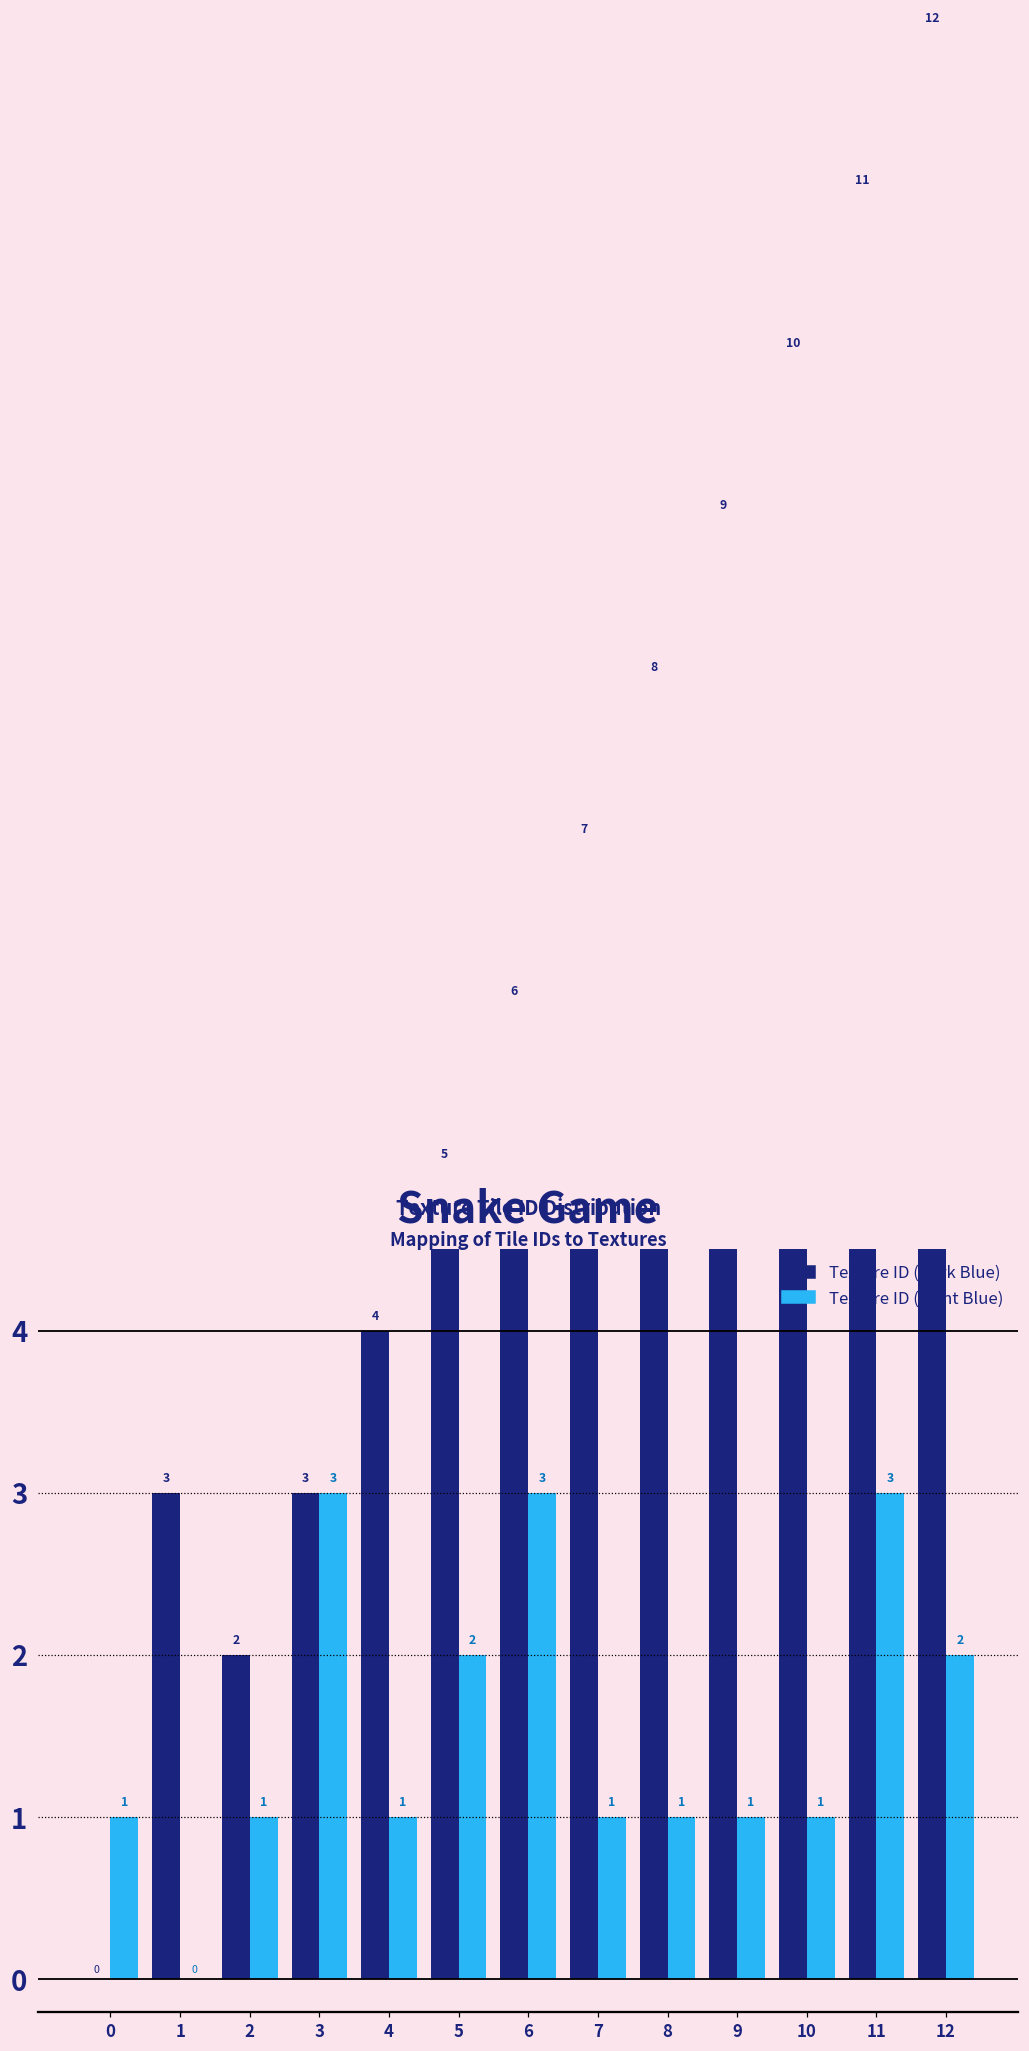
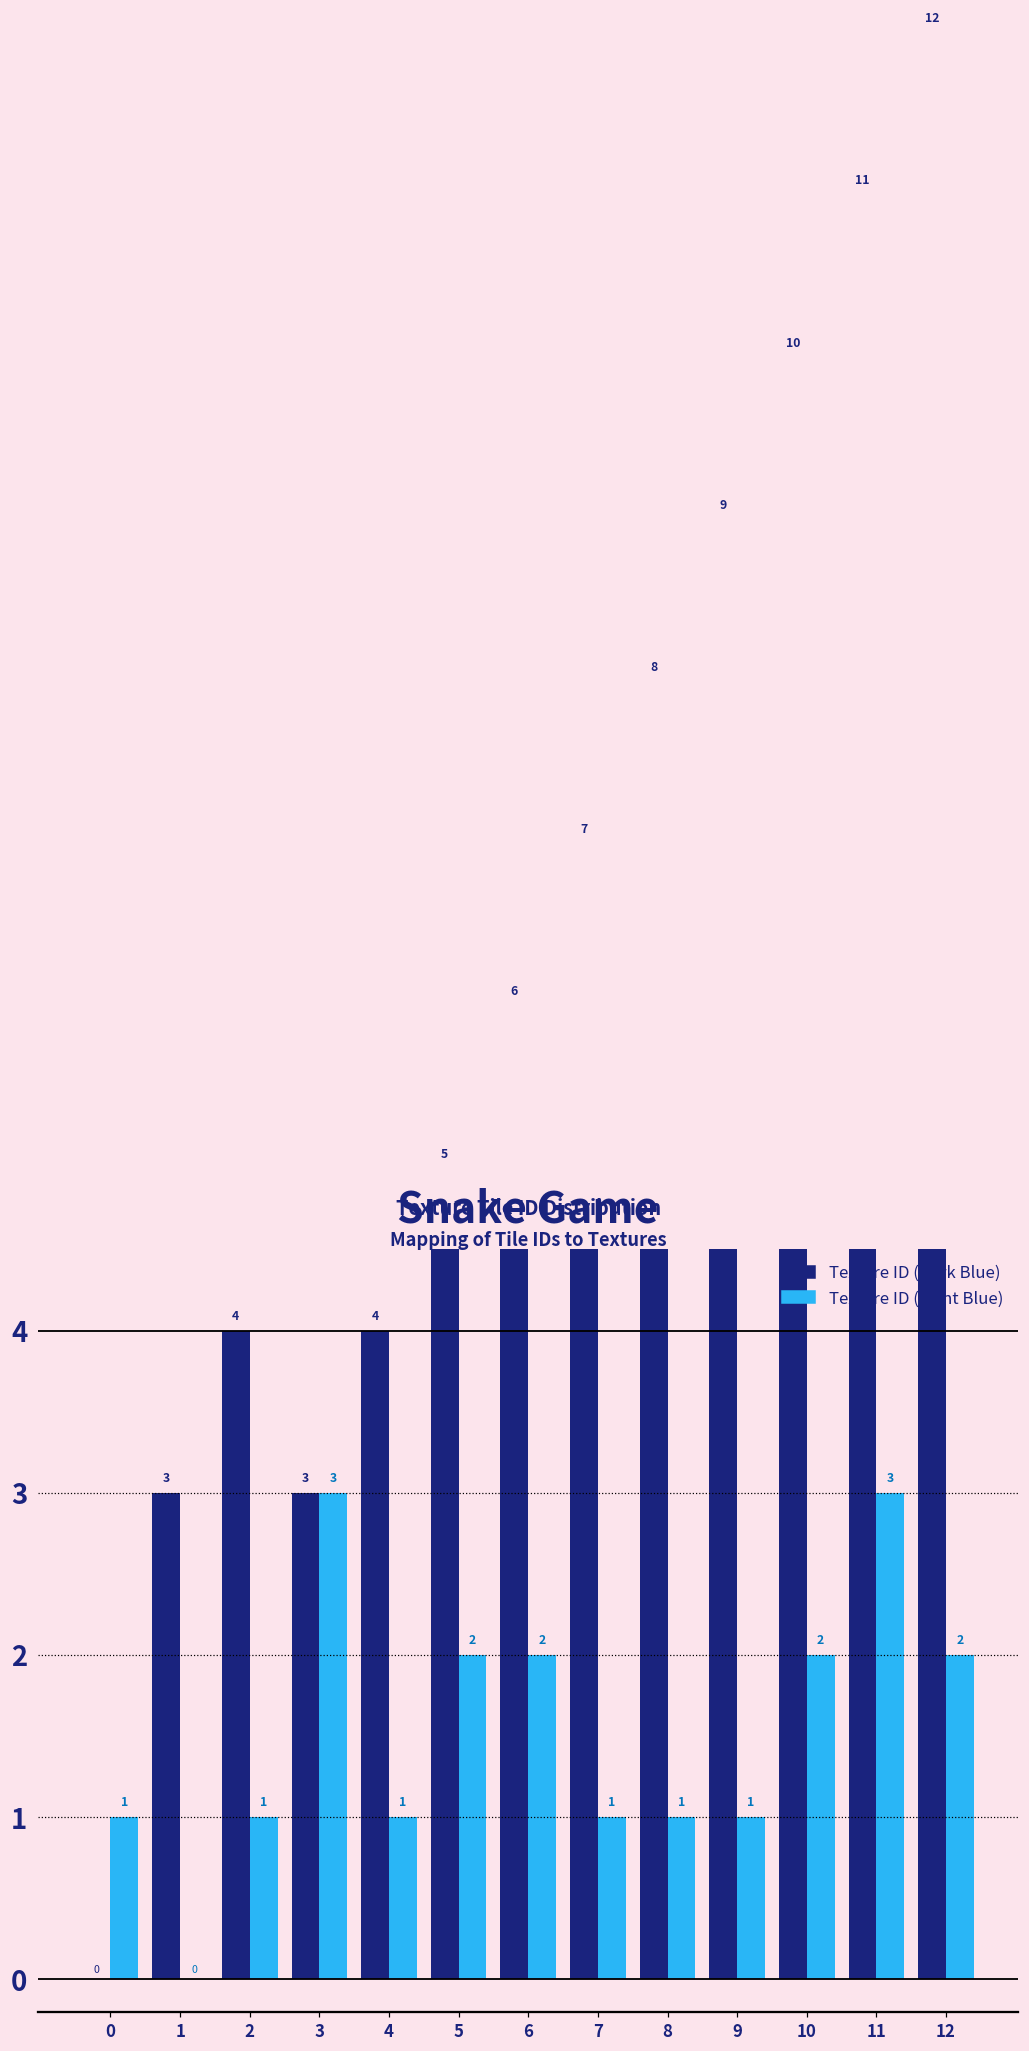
  {
    "Texture ID (Dark Blue)": {
      "0": 0,
      "1": 3,
-     "2": 2,
+     "2": 4,
      "3": 3,
      "4": 4
    },
    "Texture ID (Light Blue)": {
      "0": 1,
      "1": 0,
      "2": 1,
      "3": 3,
      "4": 1,
      "5": 2,
-     "6": 3,
+     "6": 2,
      "7": 1,
      "8": 1,
      "9": 1,
-     "10": 1,
+     "10": 2,
      "11": 3,
      "12": 2
    }
  }
